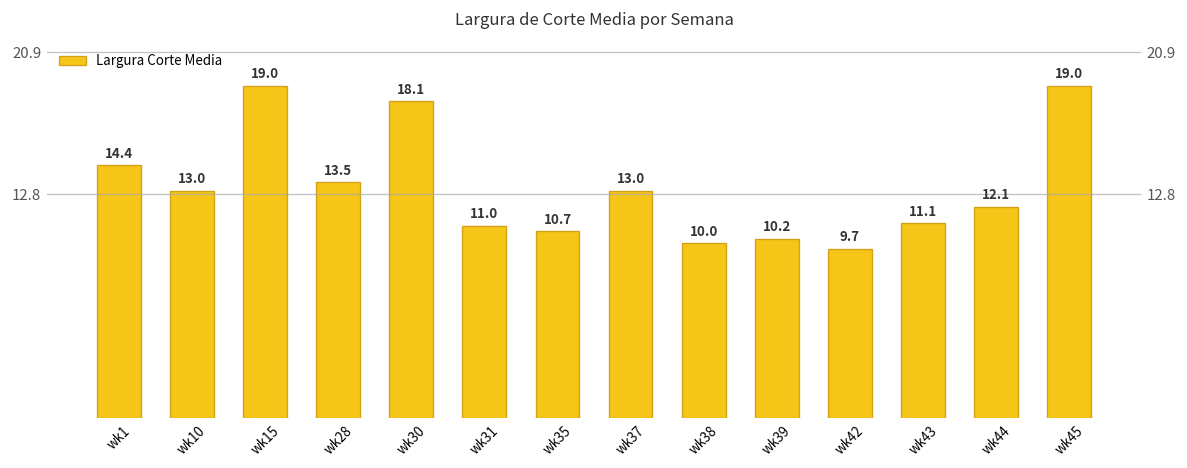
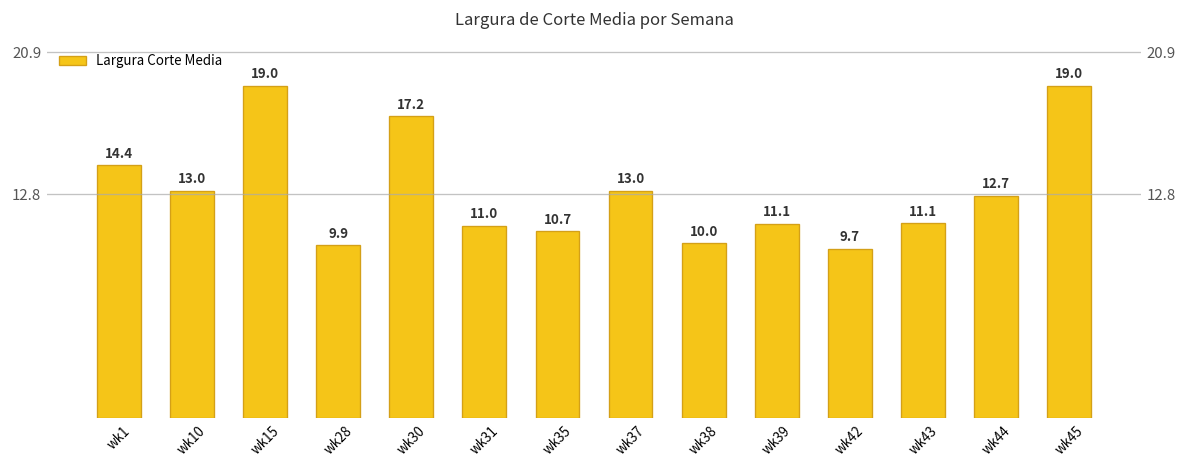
  {
    "wk1": 14.4,
    "wk10": 13.0,
    "wk15": 19.0,
-   "wk28": 13.5,
-   "wk30": 18.1,
+   "wk28": 9.9,
+   "wk30": 17.2,
    "wk31": 11.0,
    "wk35": 10.7,
    "wk37": 13.0,
    "wk38": 10.0,
-   "wk39": 10.2,
+   "wk39": 11.1,
    "wk42": 9.7,
    "wk43": 11.1,
-   "wk44": 12.1,
+   "wk44": 12.7,
    "wk45": 19.0
  }
